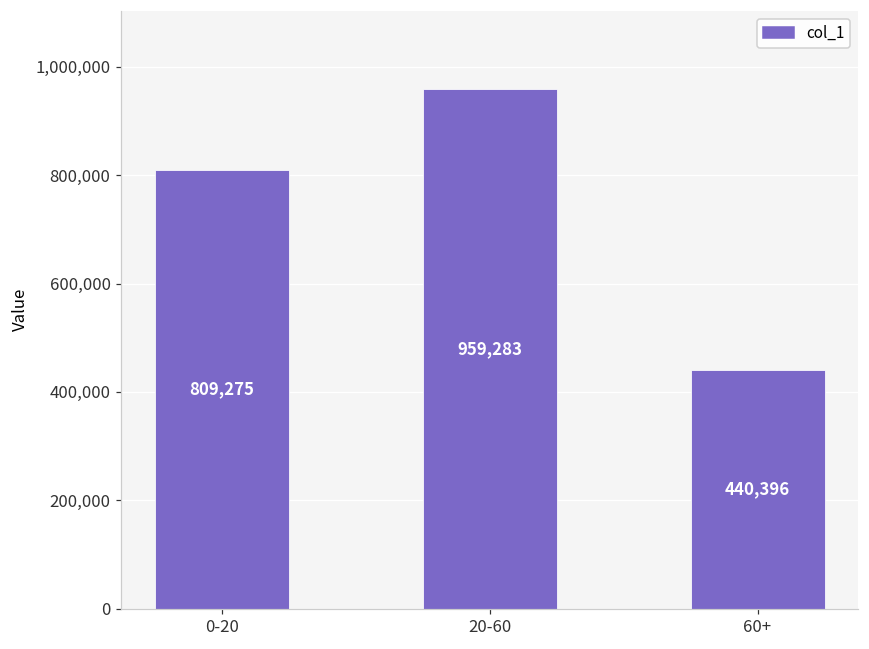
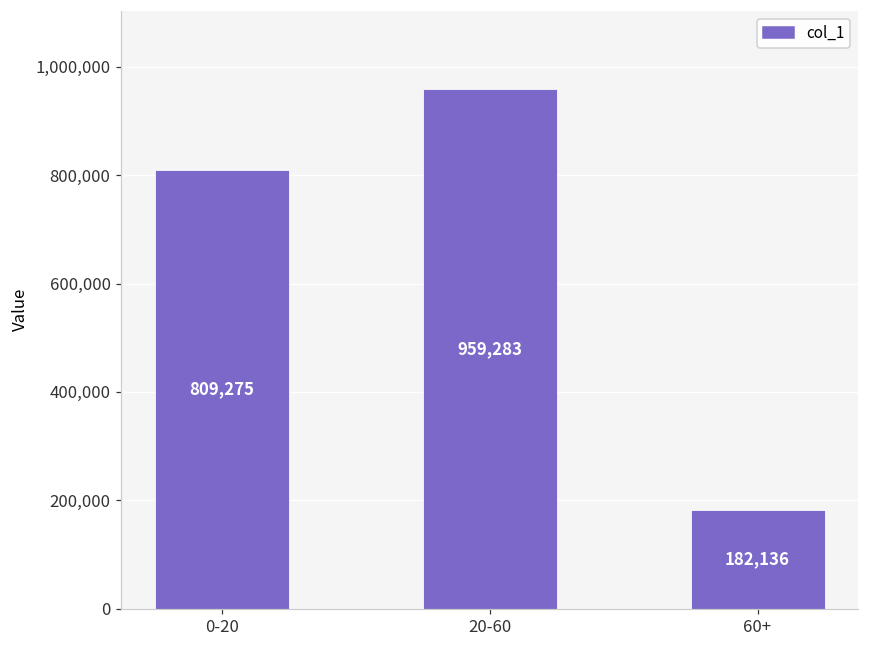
  {
    "0-20": "809,275",
    "20-60": "959,283",
-   "60+": "440,396"
+   "60+": "182,136"
  }
